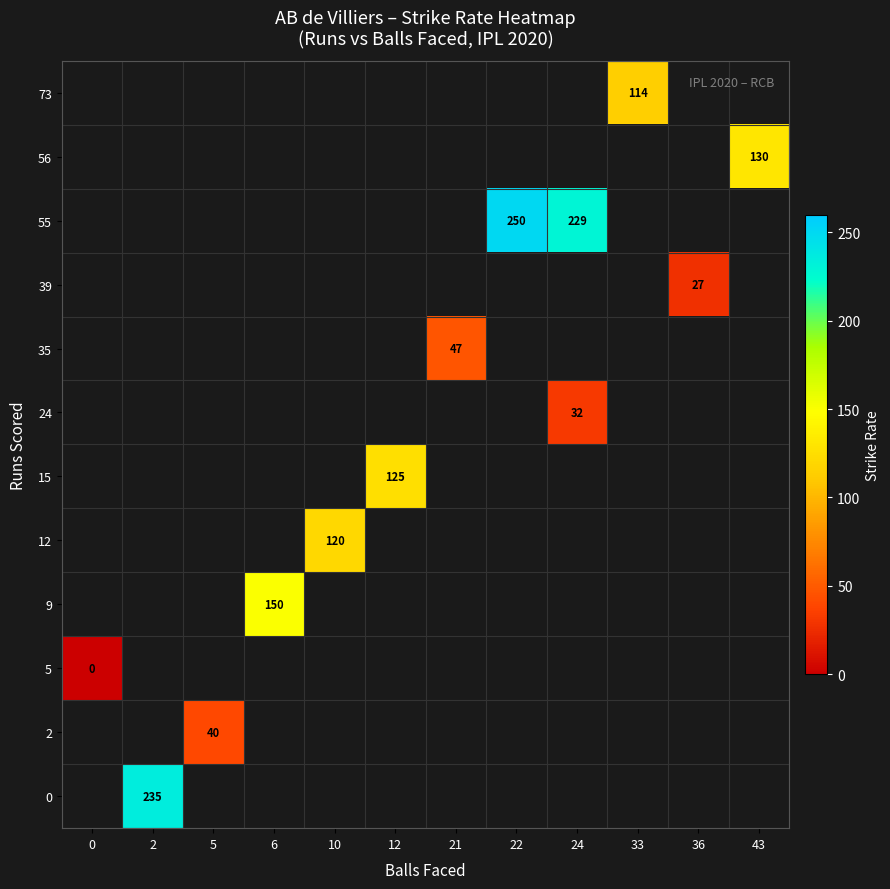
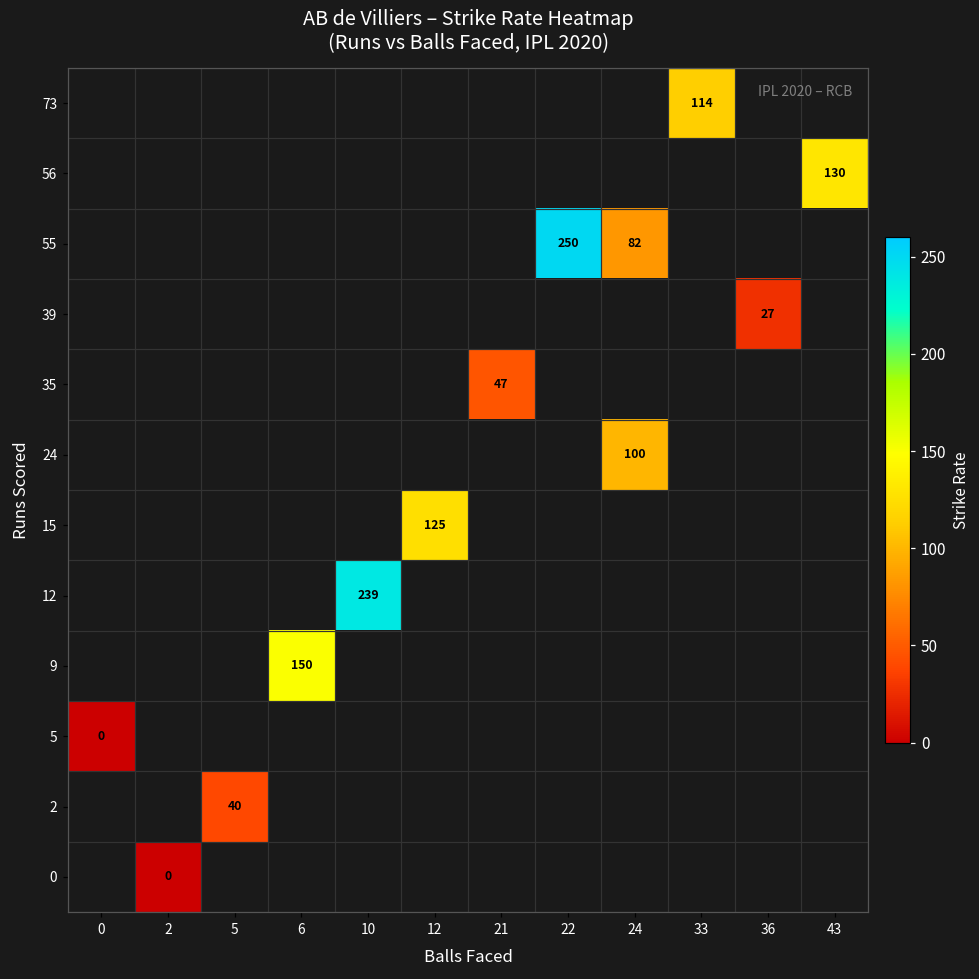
  {
    "73": {
      "33": 114
    },
    "56": {
      "43": 130
    },
    "55": {
      "22": 250,
-     "24": 229
+     "24": 82
    },
    "39": {
      "36": 27
    },
    "35": {
      "21": 47
    },
    "24": {
-     "24": 32
+     "24": 100
    },
    "15": {
      "12": 125
    },
    "12": {
-     "10": 120
+     "10": 239
    },
    "9": {
      "6": 150
    },
    "5": {
      "0": 0
    },
    "2": {
      "5": 40
    },
    "0": {
-     "2": 235
+     "2": 0
    }
  }
